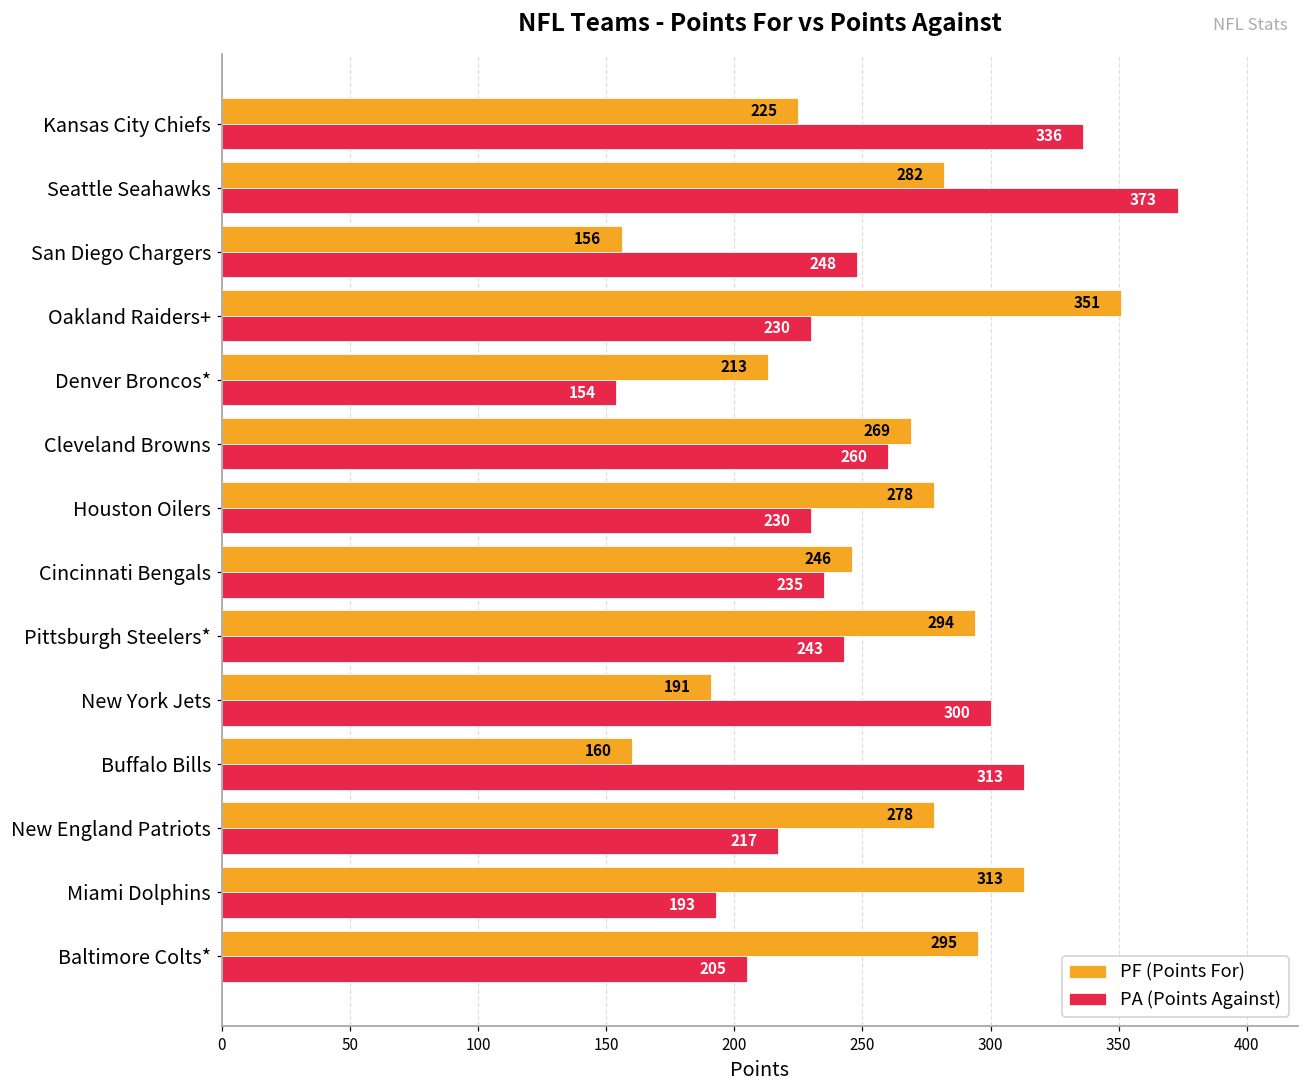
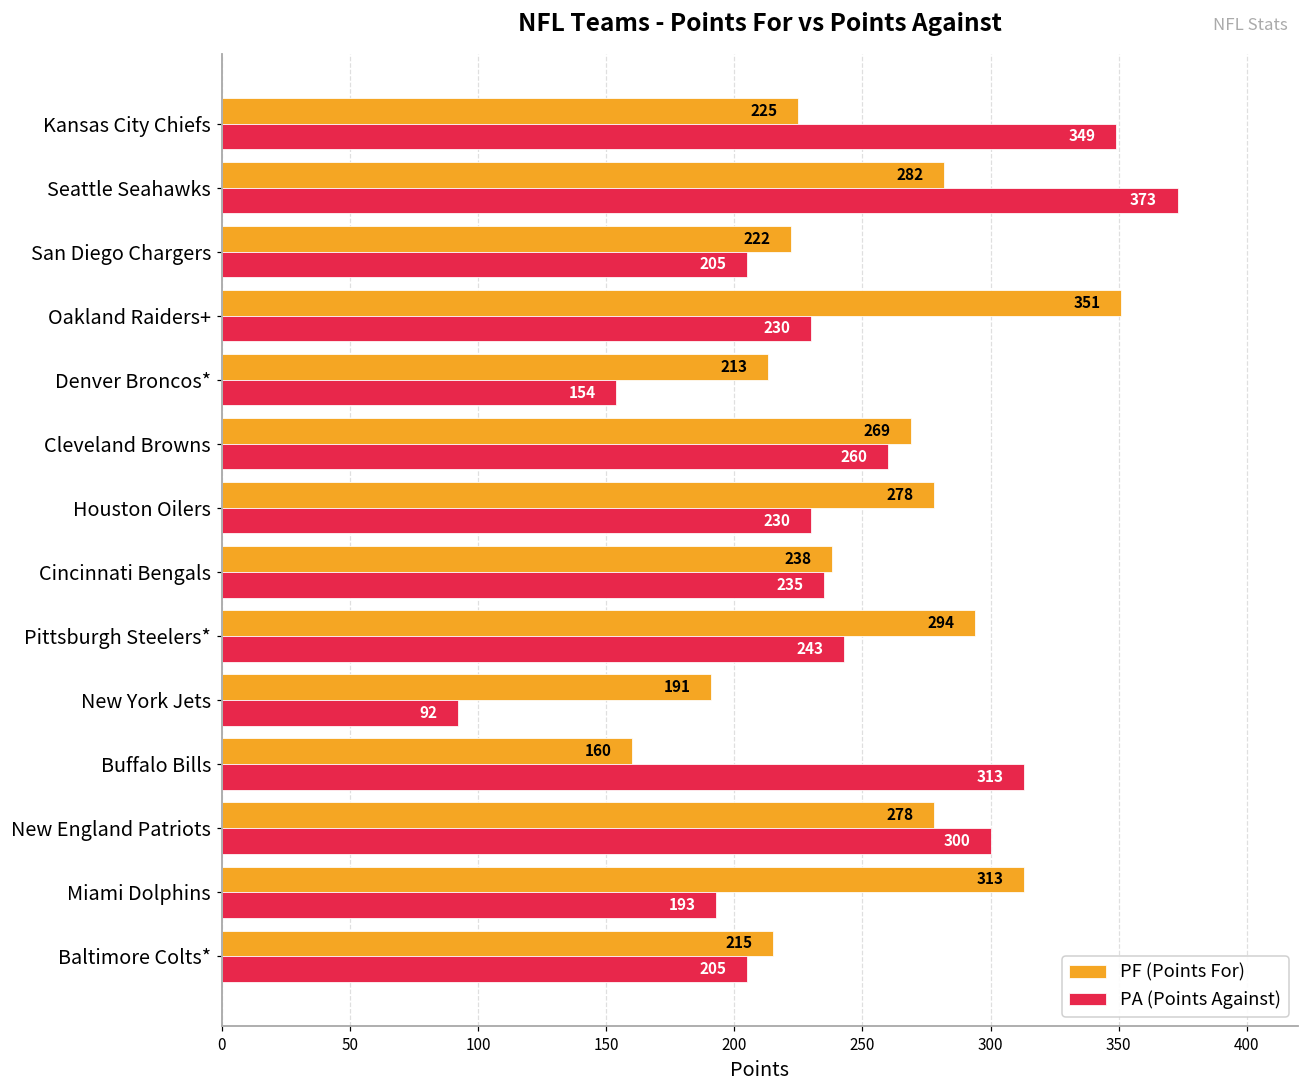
  {
    "PF (Points For)": {
      "Kansas City Chiefs": 225,
      "Seattle Seahawks": 282,
-     "San Diego Chargers": 156,
+     "San Diego Chargers": 222,
      "Oakland Raiders+": 351,
      "Denver Broncos*": 213,
      "Cleveland Browns": 269,
      "Houston Oilers": 278,
-     "Cincinnati Bengals": 246,
+     "Cincinnati Bengals": 238,
      "Pittsburgh Steelers*": 294,
      "New York Jets": 191,
      "Buffalo Bills": 160,
      "New England Patriots": 278,
      "Miami Dolphins": 313,
-     "Baltimore Colts*": 295
+     "Baltimore Colts*": 215
    },
    "PA (Points Against)": {
-     "Kansas City Chiefs": 336,
+     "Kansas City Chiefs": 349,
      "Seattle Seahawks": 373,
-     "San Diego Chargers": 248,
+     "San Diego Chargers": 205,
      "Oakland Raiders+": 230,
      "Denver Broncos*": 154,
      "Cleveland Browns": 260,
      "Houston Oilers": 230,
      "Cincinnati Bengals": 235,
      "Pittsburgh Steelers*": 243,
-     "New York Jets": 300,
+     "New York Jets": 92,
      "Buffalo Bills": 313,
-     "New England Patriots": 217,
+     "New England Patriots": 300,
      "Miami Dolphins": 193,
      "Baltimore Colts*": 205
    }
  }
